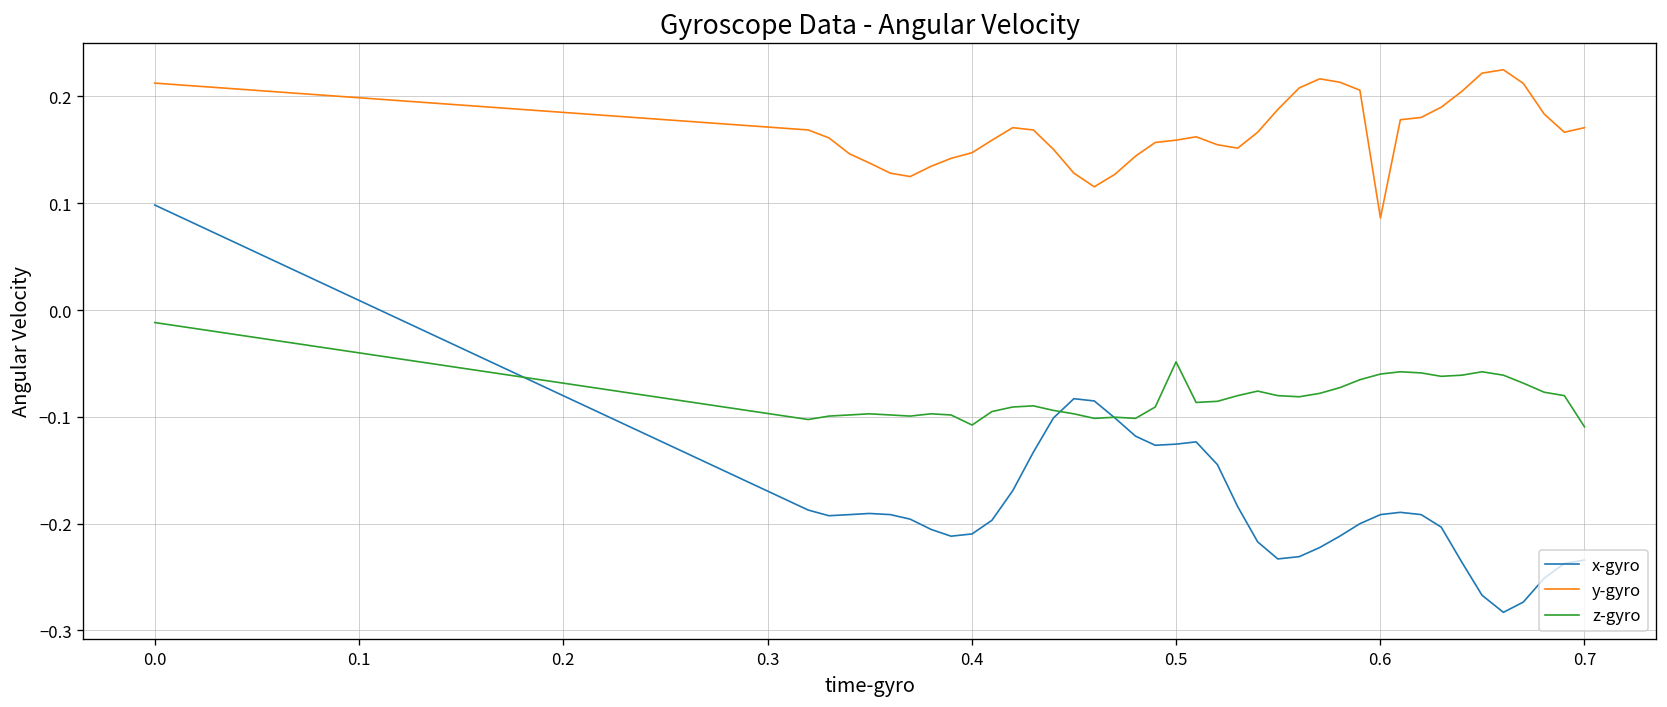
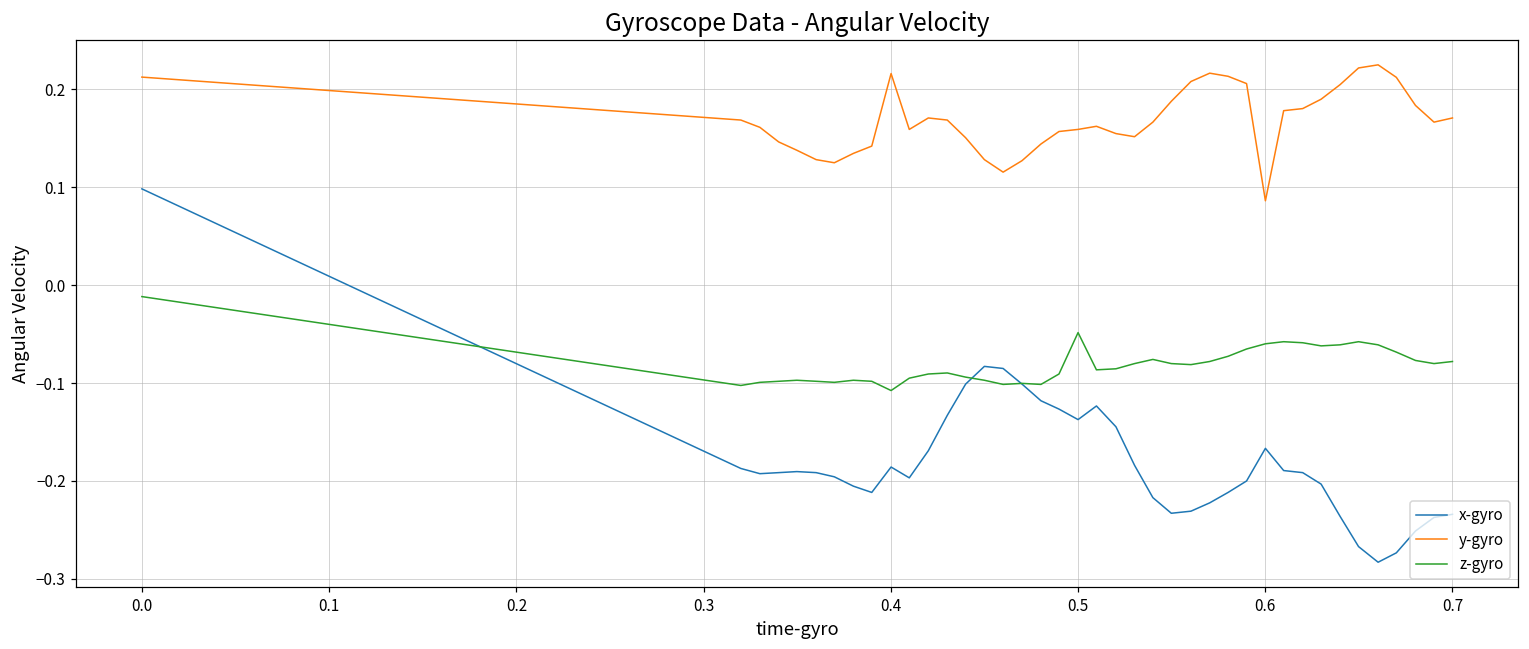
  {
    "x-gyro": {
      "0.0": 0.10,
-     "0.4": -0.21,
-     "0.5": -0.13,
-     "0.6": -0.19
+     "0.4": -0.19,
+     "0.5": -0.14,
+     "0.6": -0.17
    },
    "y-gyro": {
      "0.0": 0.21,
-     "0.4": 0.15,
+     "0.4": 0.22,
      "0.5": 0.16,
      "0.6": 0.09,
      "0.7": 0.17
    },
    "z-gyro": {
      "0.0": -0.01,
      "0.4": -0.11,
      "0.5": -0.05,
      "0.6": -0.06,
-     "0.7": -0.11
+     "0.7": -0.08
    }
  }
